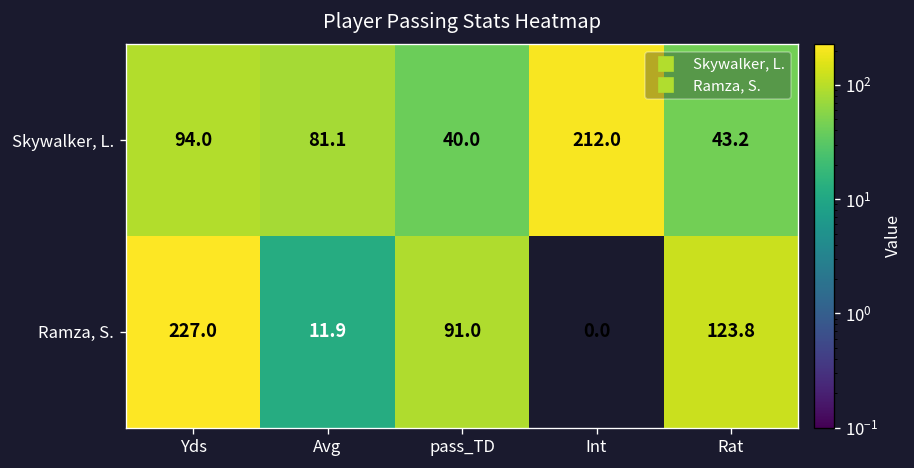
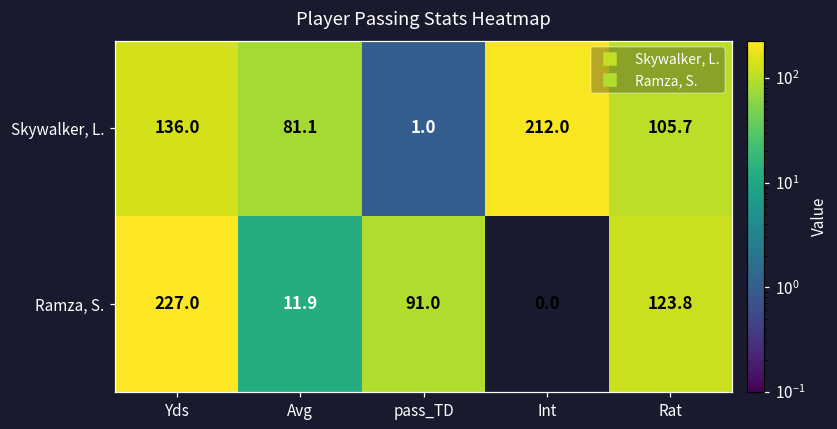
  {
    "Skywalker, L.": {
-     "Yds": 94.0,
+     "Yds": 136.0,
      "Avg": 81.1,
-     "pass_TD": 40.0,
+     "pass_TD": 1.0,
      "Int": 212.0,
-     "Rat": 43.2
+     "Rat": 105.7
    },
    "Ramza, S.": {
      "Yds": 227.0,
      "Avg": 11.9,
      "pass_TD": 91.0,
      "Rat": 123.8
    }
  }
